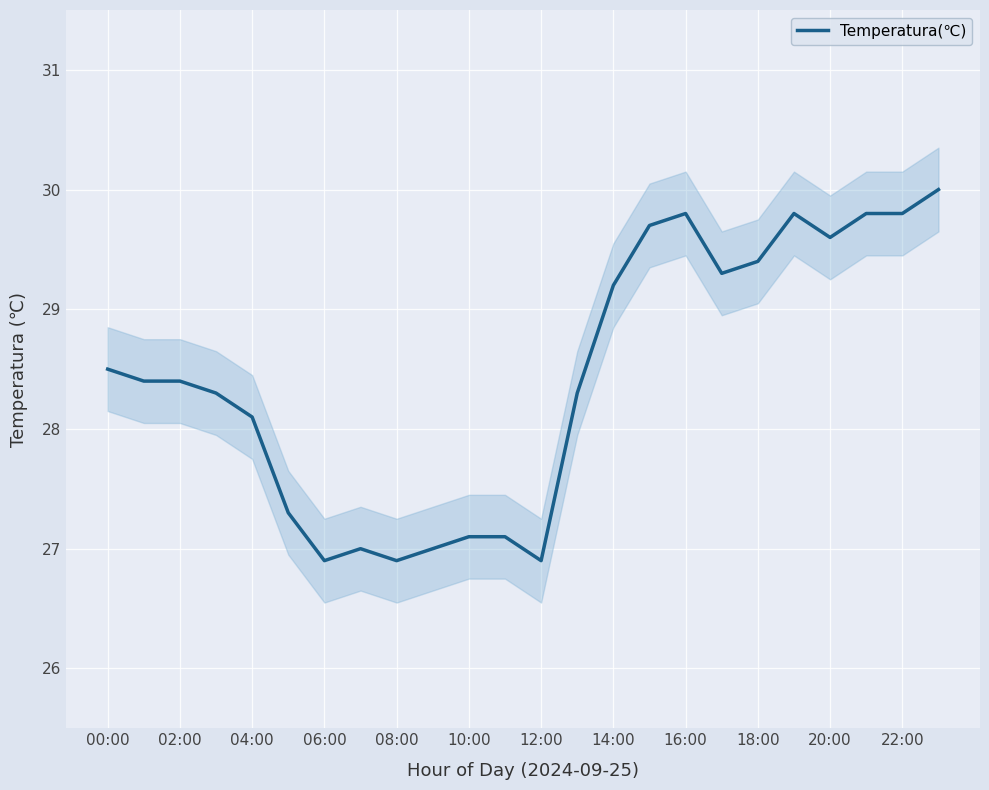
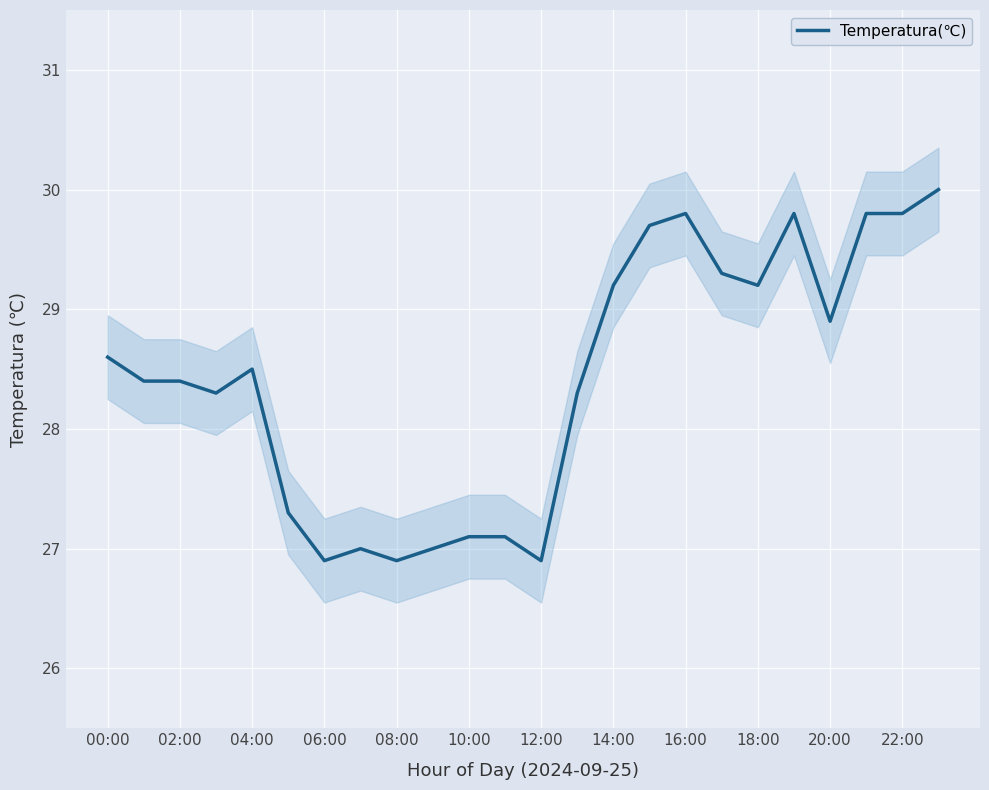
  {
    "Temperatura(℃)": {
-     "00:00": 28.5,
+     "00:00": 28.6,
      "02:00": 28.4,
-     "04:00": 28.1,
+     "04:00": 28.5,
      "06:00": 26.9,
      "08:00": 26.9,
      "10:00": 27.1,
      "12:00": 26.9,
      "14:00": 29.2,
      "16:00": 29.8,
-     "18:00": 29.4,
-     "20:00": 29.6,
+     "18:00": 29.2,
+     "20:00": 28.9,
      "22:00": 29.8
    }
  }
